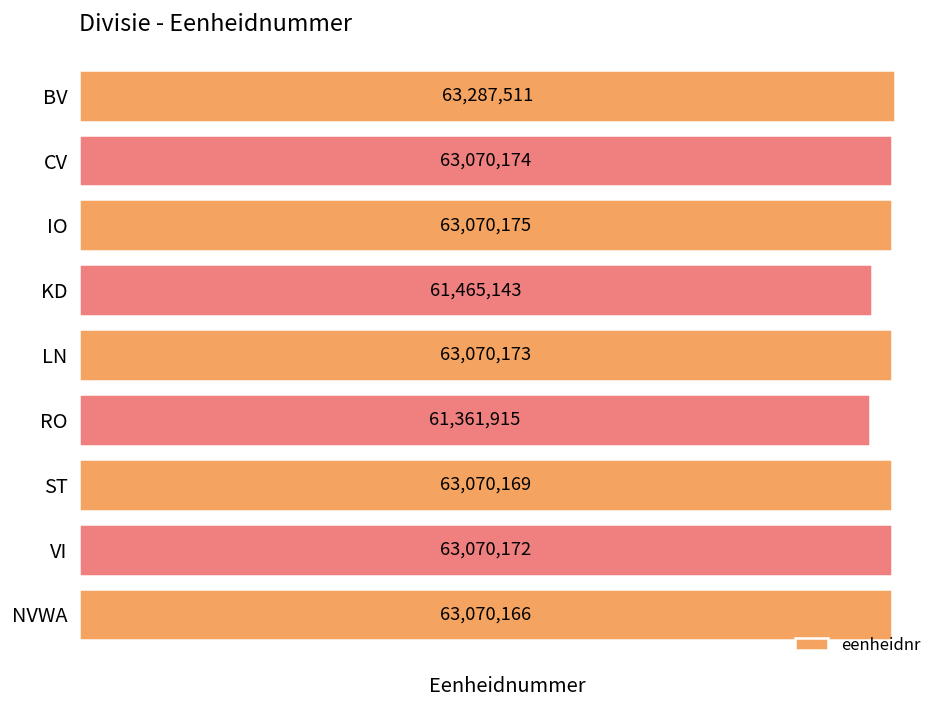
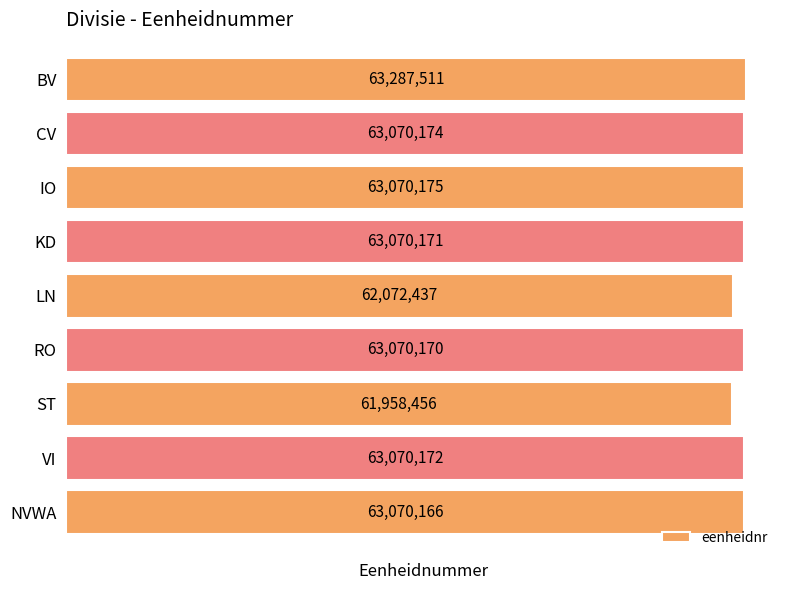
  {
    "BV": "63,287,511",
    "CV": "63,070,174",
    "IO": "63,070,175",
-   "KD": "61,465,143",
-   "LN": "63,070,173",
-   "RO": "61,361,915",
-   "ST": "63,070,169",
+   "KD": "63,070,171",
+   "LN": "62,072,437",
+   "RO": "63,070,170",
+   "ST": "61,958,456",
    "VI": "63,070,172",
    "NVWA": "63,070,166"
  }
